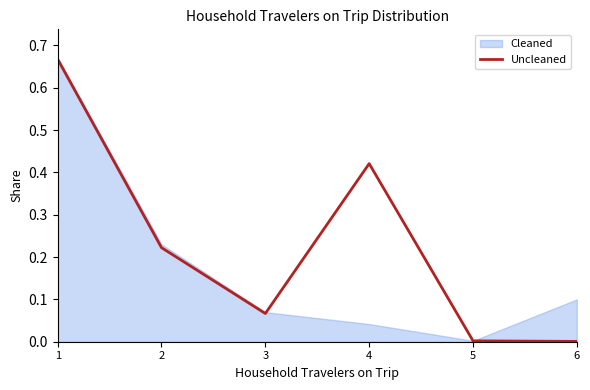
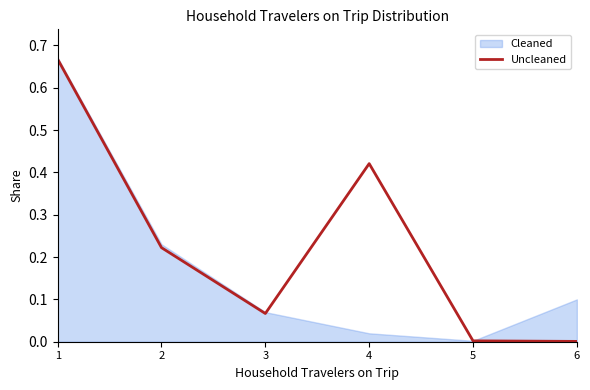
  {
    "Uncleaned": {
      "2": 0.22,
      "4": 0.42,
      "6": 0.00
    },
    "Cleaned": {
      "2": 0.23,
-     "4": 0.04,
+     "4": 0.02,
      "6": 0.10
    }
  }
